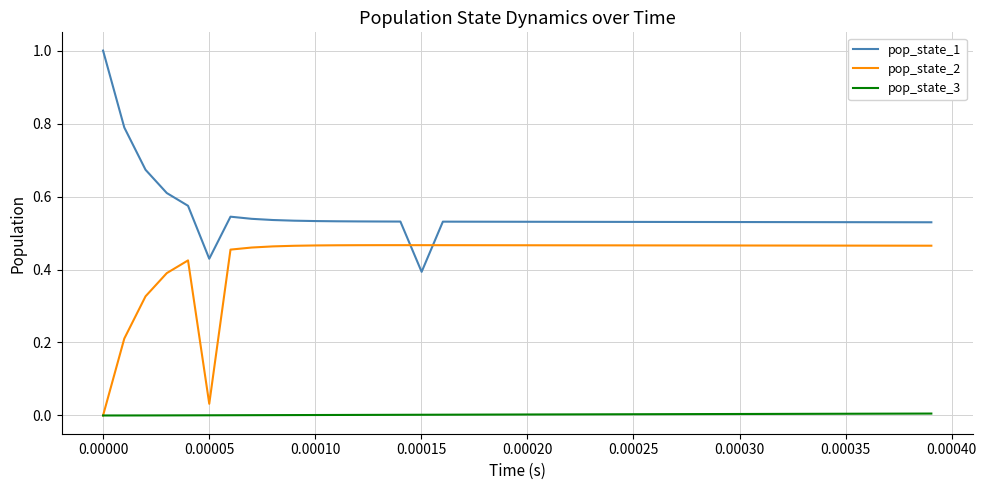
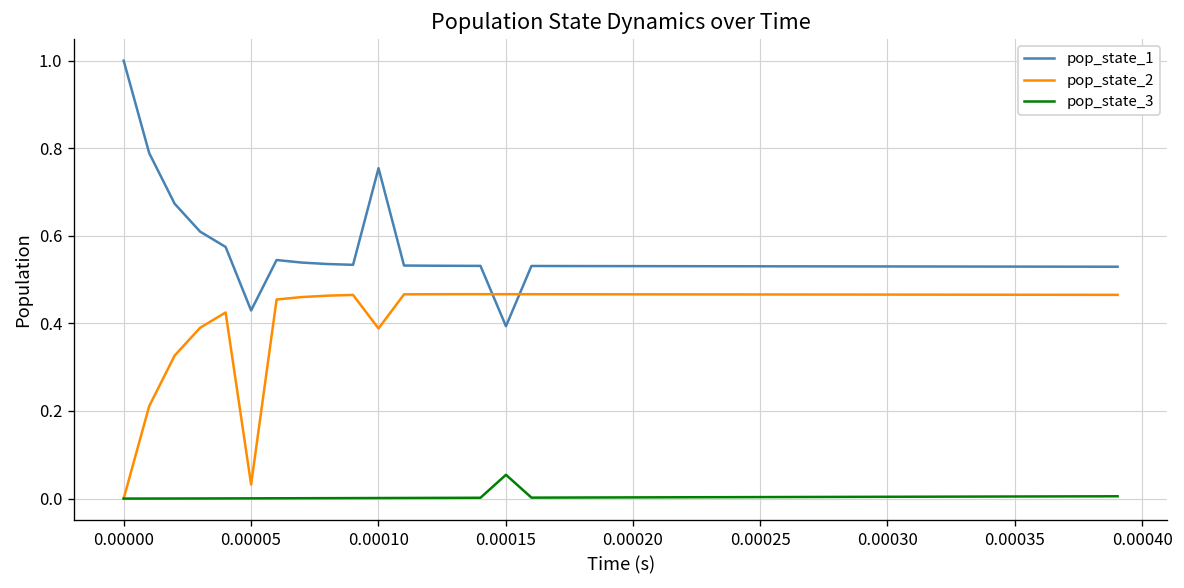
  {
    "pop_state_1": {
      "0.00000": 1.00,
      "0.00005": 0.43,
-     "0.00010": 0.53,
+     "0.00010": 0.75,
      "0.00015": 0.39
    },
    "pop_state_2": {
      "0.00005": 0.03,
-     "0.00010": 0.47,
+     "0.00010": 0.39,
      "0.00015": 0.47
    },
    "pop_state_3": {
      "0.00005": 0.00,
      "0.00010": 0.00,
-     "0.00015": 0.00
+     "0.00015": 0.05
    }
  }
